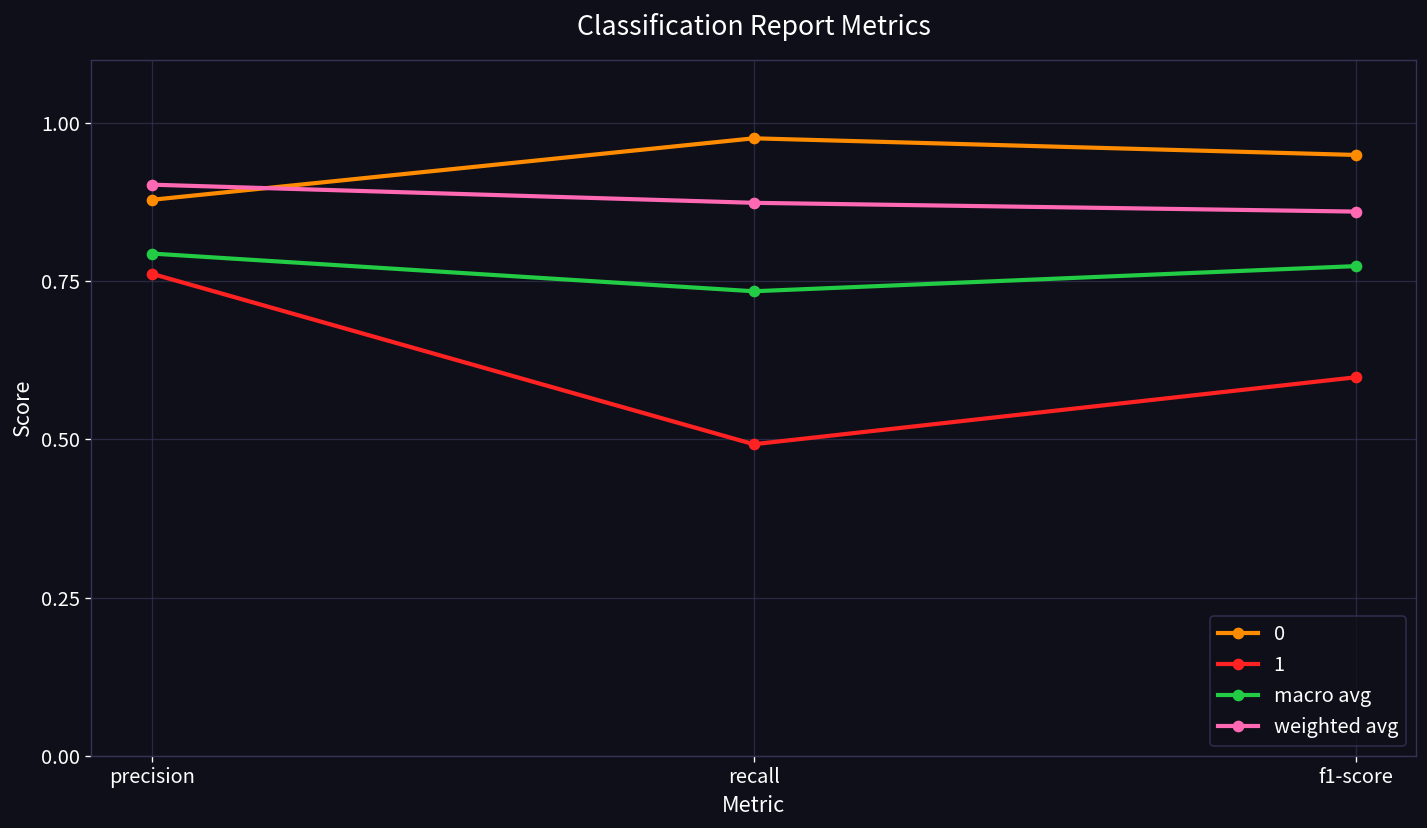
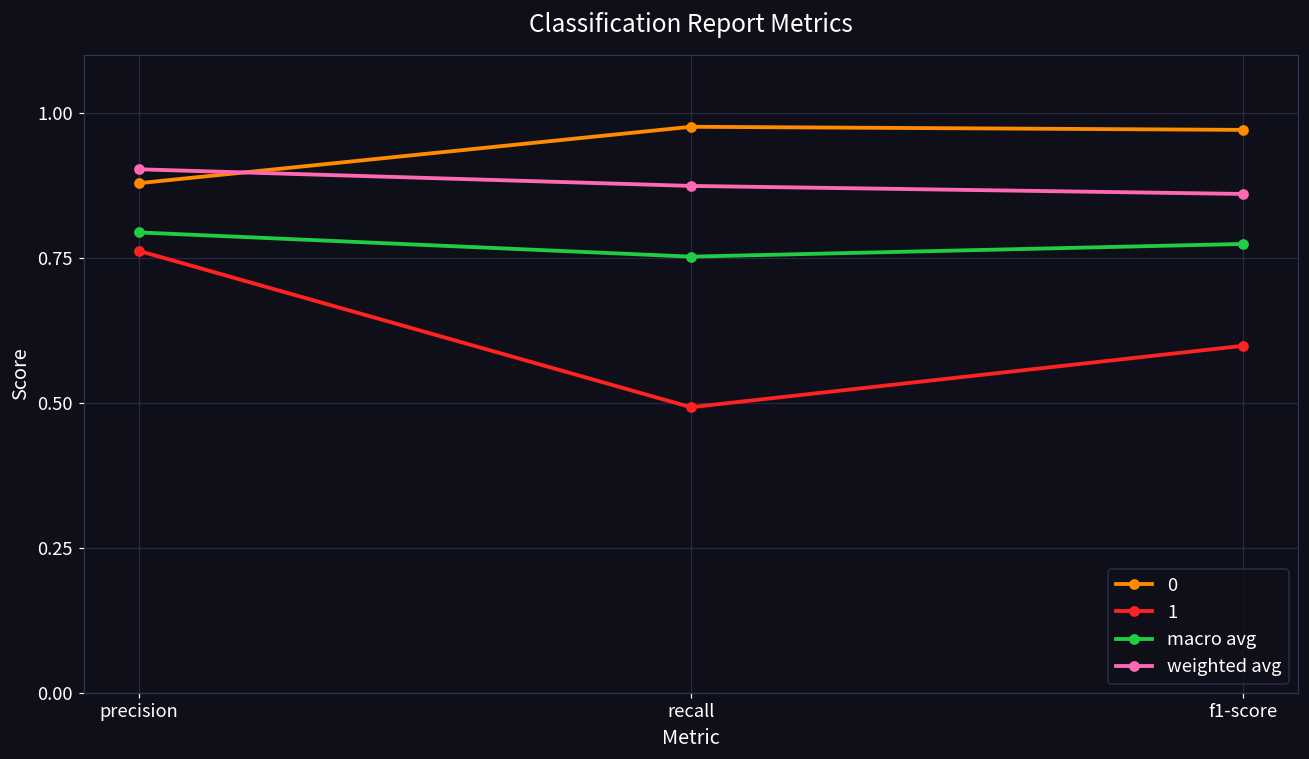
  {
    "0": {
      "precision": 0.88,
      "recall": 0.98,
-     "f1-score": 0.95
+     "f1-score": 0.97
    },
    "1": {
      "precision": 0.76,
      "recall": 0.49,
      "f1-score": 0.60
    },
    "macro avg": {
      "precision": 0.79,
-     "recall": 0.73,
+     "recall": 0.75,
      "f1-score": 0.77
    },
    "weighted avg": {
      "precision": 0.90,
      "recall": 0.87,
      "f1-score": 0.86
    }
  }
